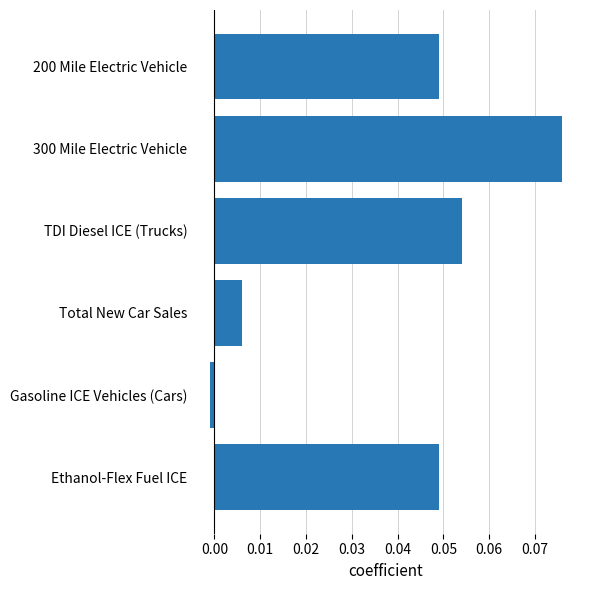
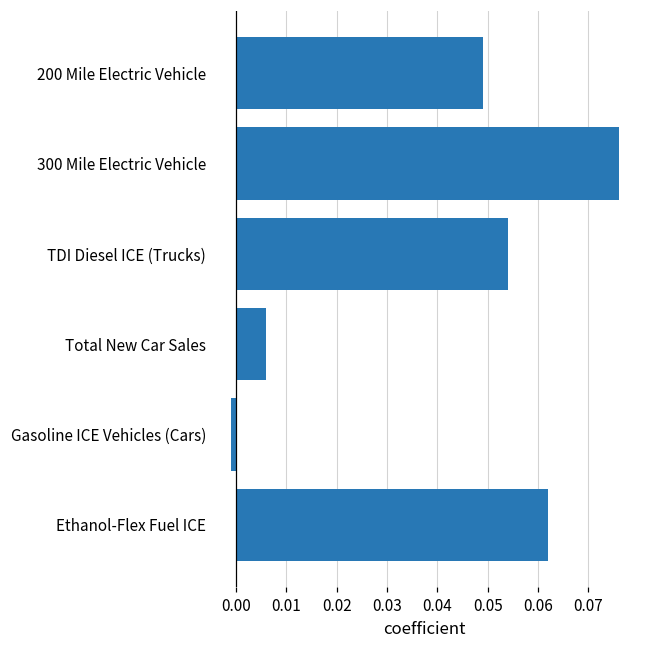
  {
    "200 Mile Electric Vehicle": 0.049,
    "300 Mile Electric Vehicle": 0.076,
    "TDI Diesel ICE (Trucks)": 0.054,
    "Total New Car Sales": 0.006,
    "Gasoline ICE Vehicles (Cars)": -0.001,
-   "Ethanol-Flex Fuel ICE": 0.049
+   "Ethanol-Flex Fuel ICE": 0.062
  }
